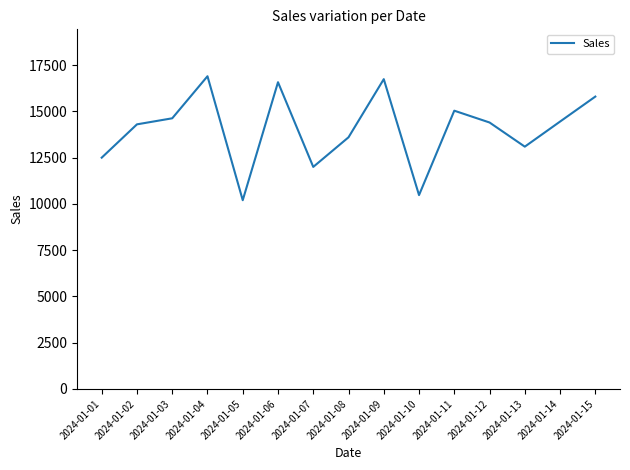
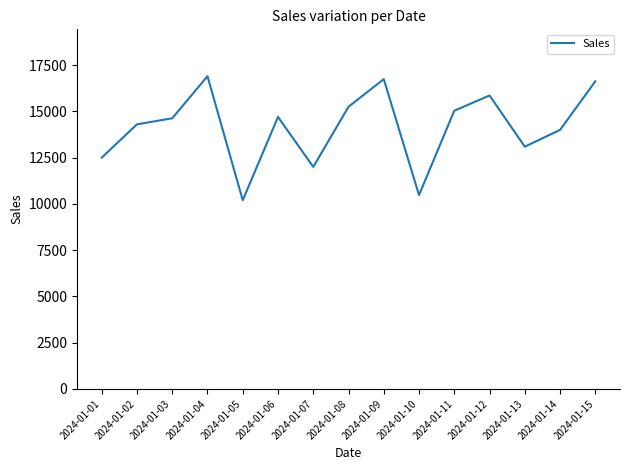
  {
    "2024-01-01": 12500,
    "2024-01-02": 14300,
    "2024-01-03": 14600,
    "2024-01-04": 16900,
    "2024-01-05": 10200,
-   "2024-01-06": 16600,
+   "2024-01-06": 14700,
    "2024-01-07": 12000,
-   "2024-01-08": 13600,
+   "2024-01-08": 15300,
    "2024-01-09": 16700,
    "2024-01-10": 10500,
    "2024-01-11": 15000,
-   "2024-01-12": 14400,
+   "2024-01-12": 15900,
    "2024-01-13": 13100,
-   "2024-01-14": 14500,
-   "2024-01-15": 15800
+   "2024-01-14": 14000,
+   "2024-01-15": 16600
  }
